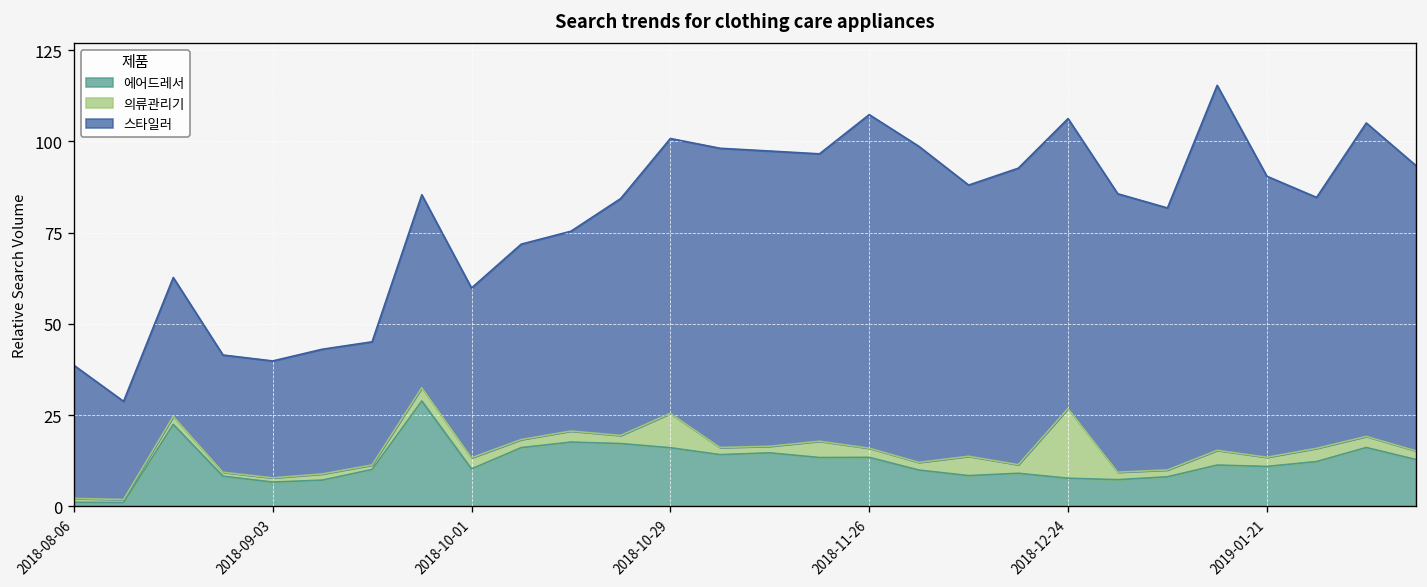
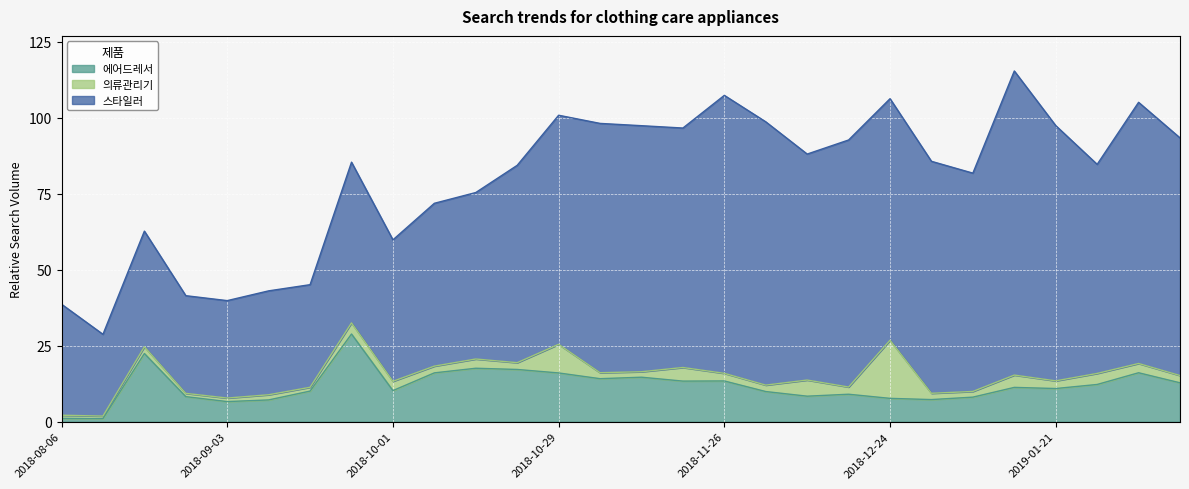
  {
    "에어드레서": {
      "2018-08-06": 1,
      "2018-09-03": 7,
      "2018-10-01": 10,
      "2018-10-29": 16,
      "2018-11-26": 13,
      "2018-12-24": 8,
      "2019-01-21": 11
    },
    "의류관리기": {
      "2018-08-06": 1,
      "2018-09-03": 1,
      "2018-10-01": 3,
      "2018-10-29": 9,
      "2018-11-26": 3,
      "2018-12-24": 19,
      "2019-01-21": 3
    },
    "스타일러": {
      "2018-08-06": 37,
      "2018-09-03": 32,
      "2018-10-01": 47,
      "2018-10-29": 75,
      "2018-11-26": 91,
      "2018-12-24": 79,
-     "2019-01-21": 77
+     "2019-01-21": 84
    }
  }
